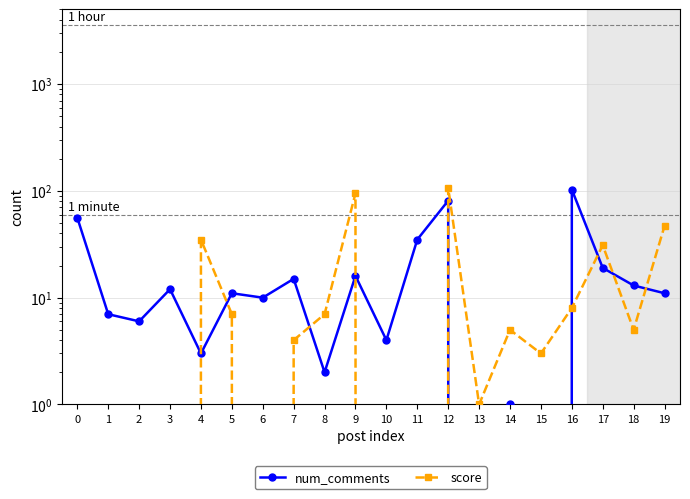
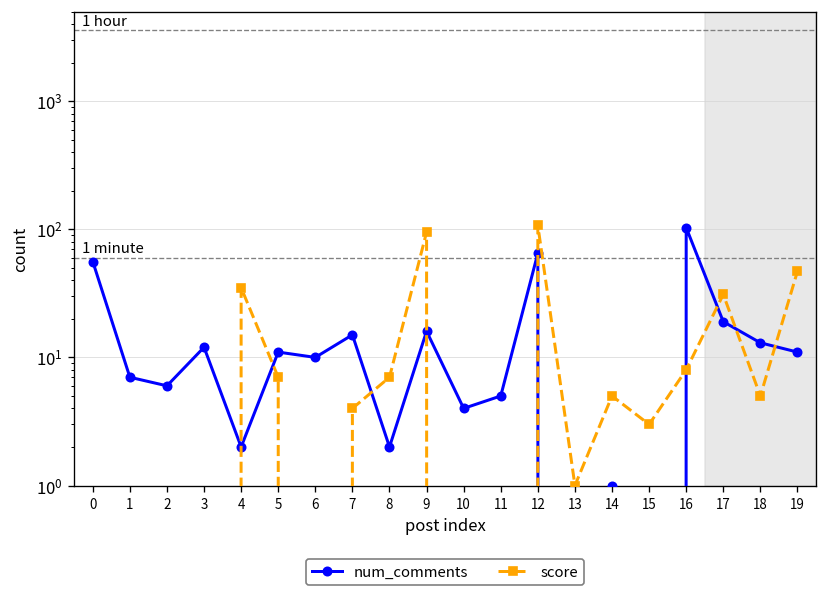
  {
    "num_comments": {
      "1": 7,
      "2": 6,
      "3": 12,
-     "4": 3,
+     "4": 2,
      "5": 11,
      "6": 10,
      "7": 15,
      "8": 2,
      "9": 16,
      "10": 4,
-     "11": 35,
-     "12": 80,
+     "11": 5,
+     "12": 70,
      "14": 1,
      "16": 100,
      "17": 19,
      "18": 13,
      "19": 11
    },
    "score": {
      "4": 35,
      "5": 7,
      "7": 4,
      "8": 7,
      "9": 100,
      "12": 110,
      "13": 1,
      "14": 5,
      "15": 3,
      "16": 8,
      "17": 31,
      "18": 5,
      "19": 50
    }
  }
